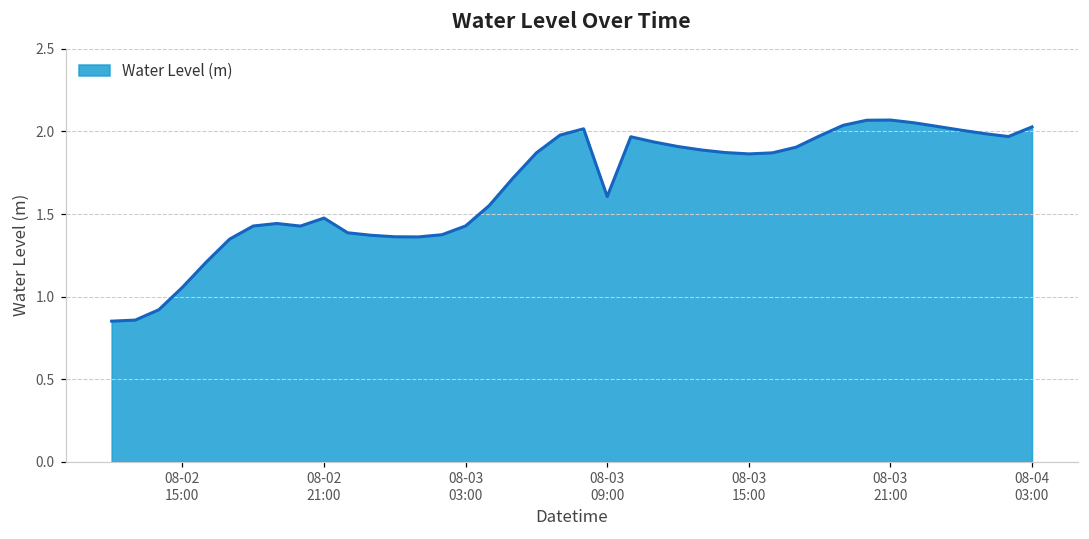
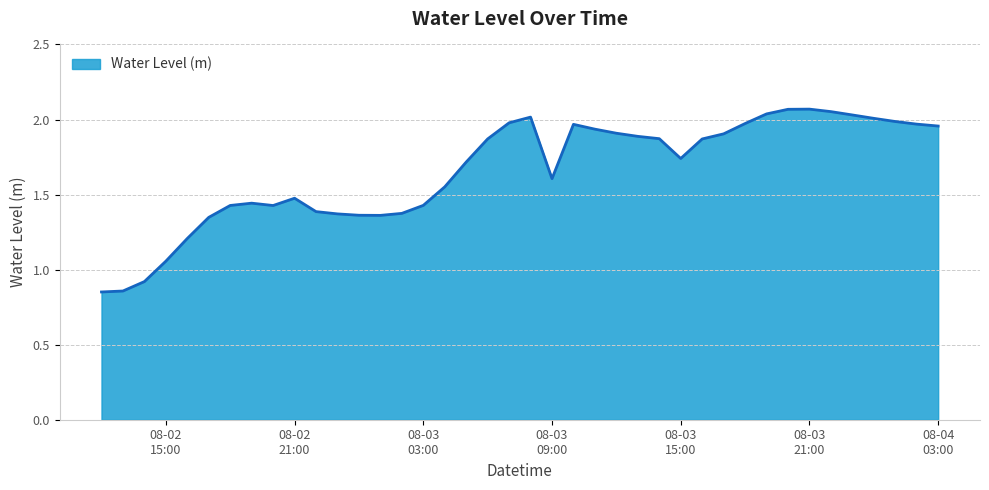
  {
    "08-02 15:00": 1.06,
    "08-02 21:00": 1.48,
    "08-03 03:00": 1.43,
    "08-03 09:00": 1.61,
-   "08-03 15:00": 1.86,
+   "08-03 15:00": 1.74,
    "08-03 21:00": 2.07,
-   "08-04 03:00": 2.03
+   "08-04 03:00": 1.96
  }
